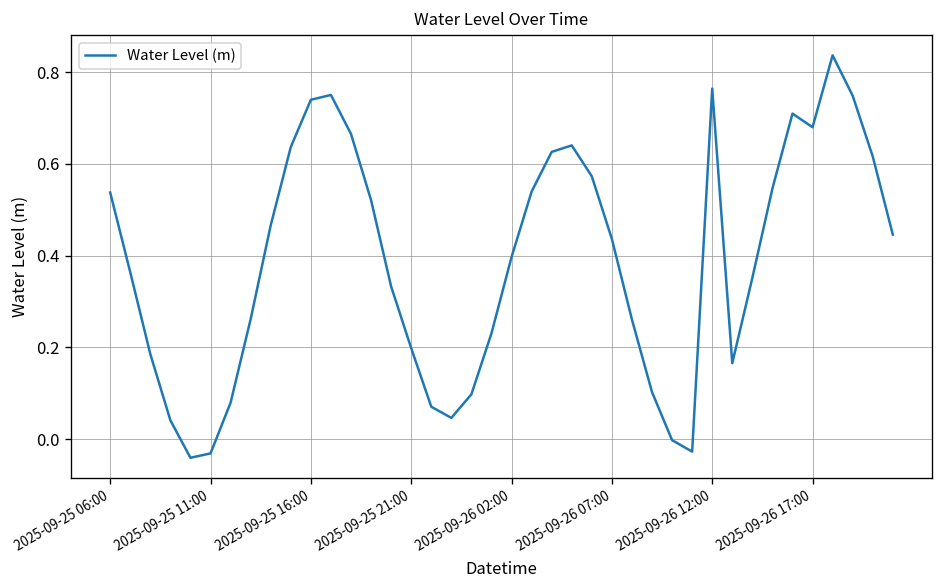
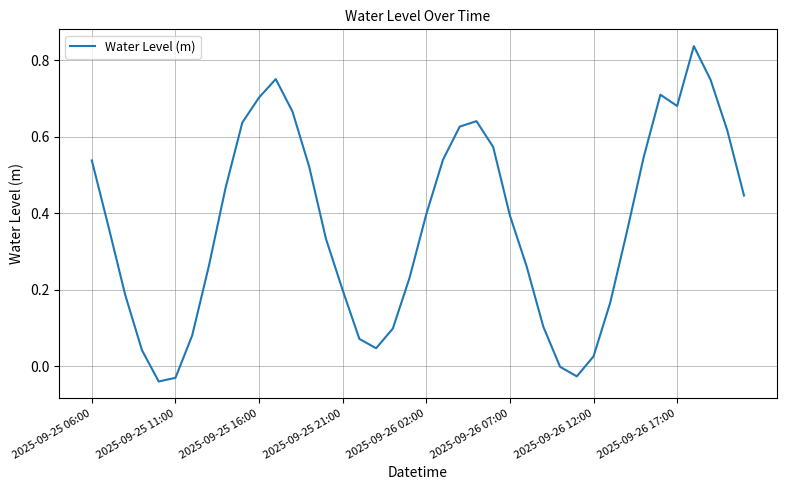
  {
    "2025-09-25 06:00": 0.54,
    "2025-09-25 11:00": -0.03,
-   "2025-09-25 16:00": 0.74,
+   "2025-09-25 16:00": 0.70,
    "2025-09-25 21:00": 0.20,
    "2025-09-26 02:00": 0.40,
-   "2025-09-26 07:00": 0.44,
-   "2025-09-26 12:00": 0.76,
+   "2025-09-26 07:00": 0.39,
+   "2025-09-26 12:00": 0.03,
    "2025-09-26 17:00": 0.68
  }
